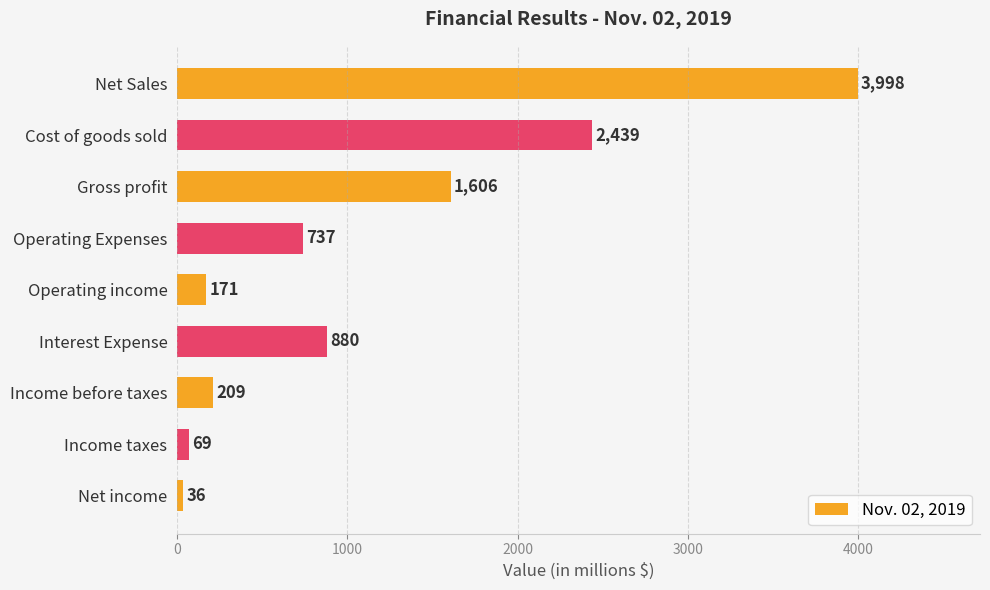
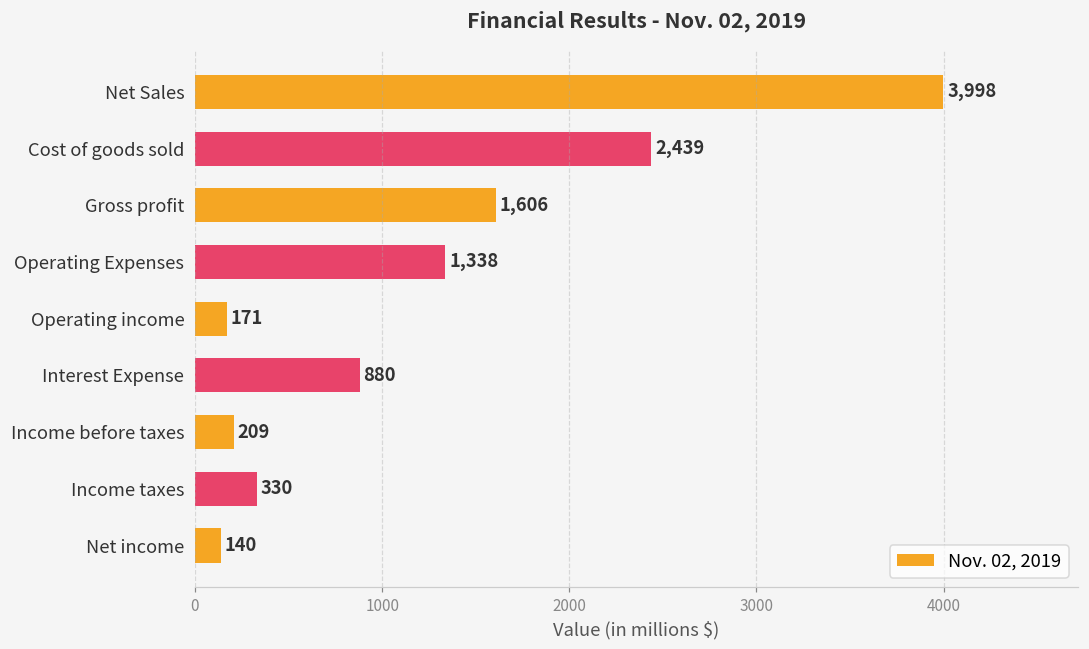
  {
    "Net Sales": "3,998",
    "Cost of goods sold": "2,439",
    "Gross profit": "1,606",
-   "Operating Expenses": "737",
+   "Operating Expenses": "1,338",
    "Operating income": "171",
    "Interest Expense": "880",
    "Income before taxes": "209",
-   "Income taxes": "69",
-   "Net income": "36"
+   "Income taxes": "330",
+   "Net income": "140"
  }
